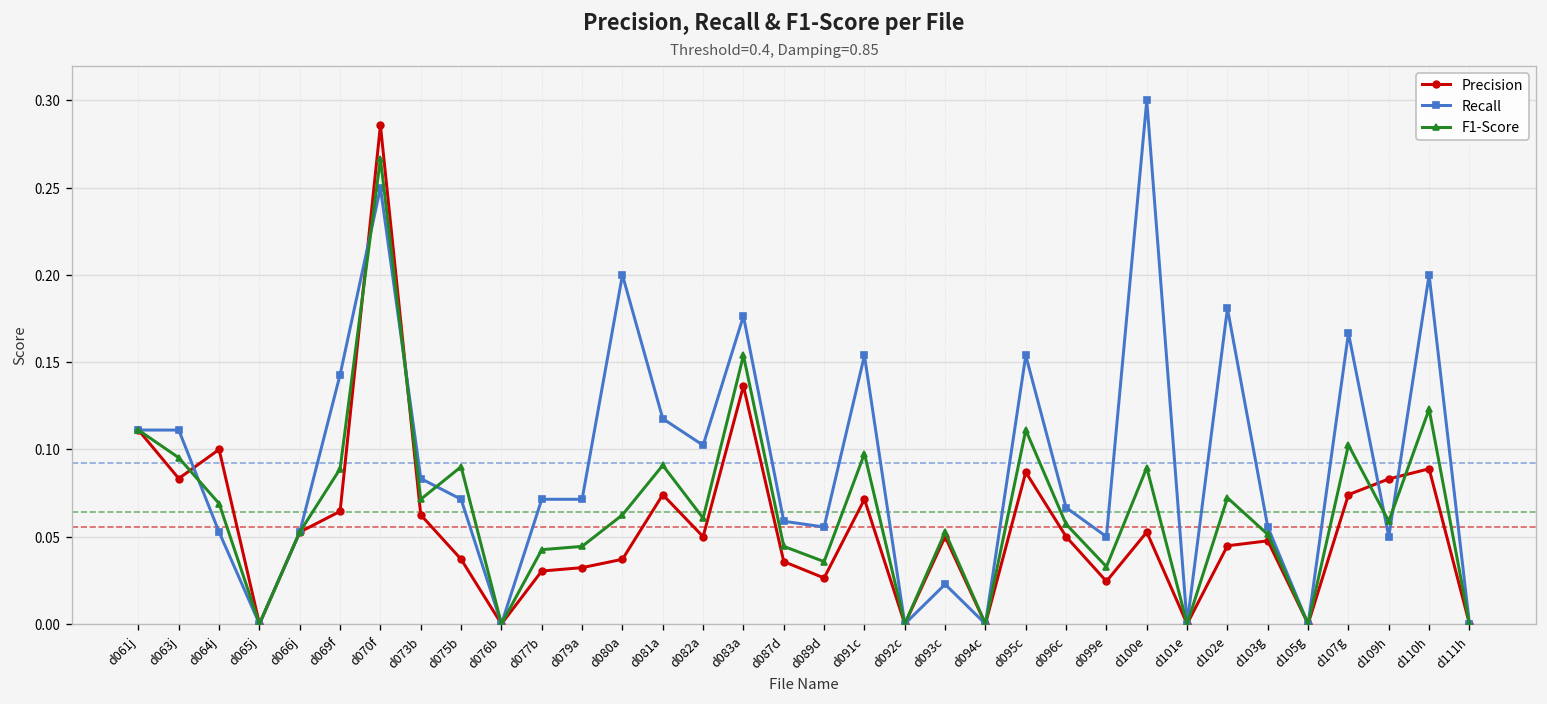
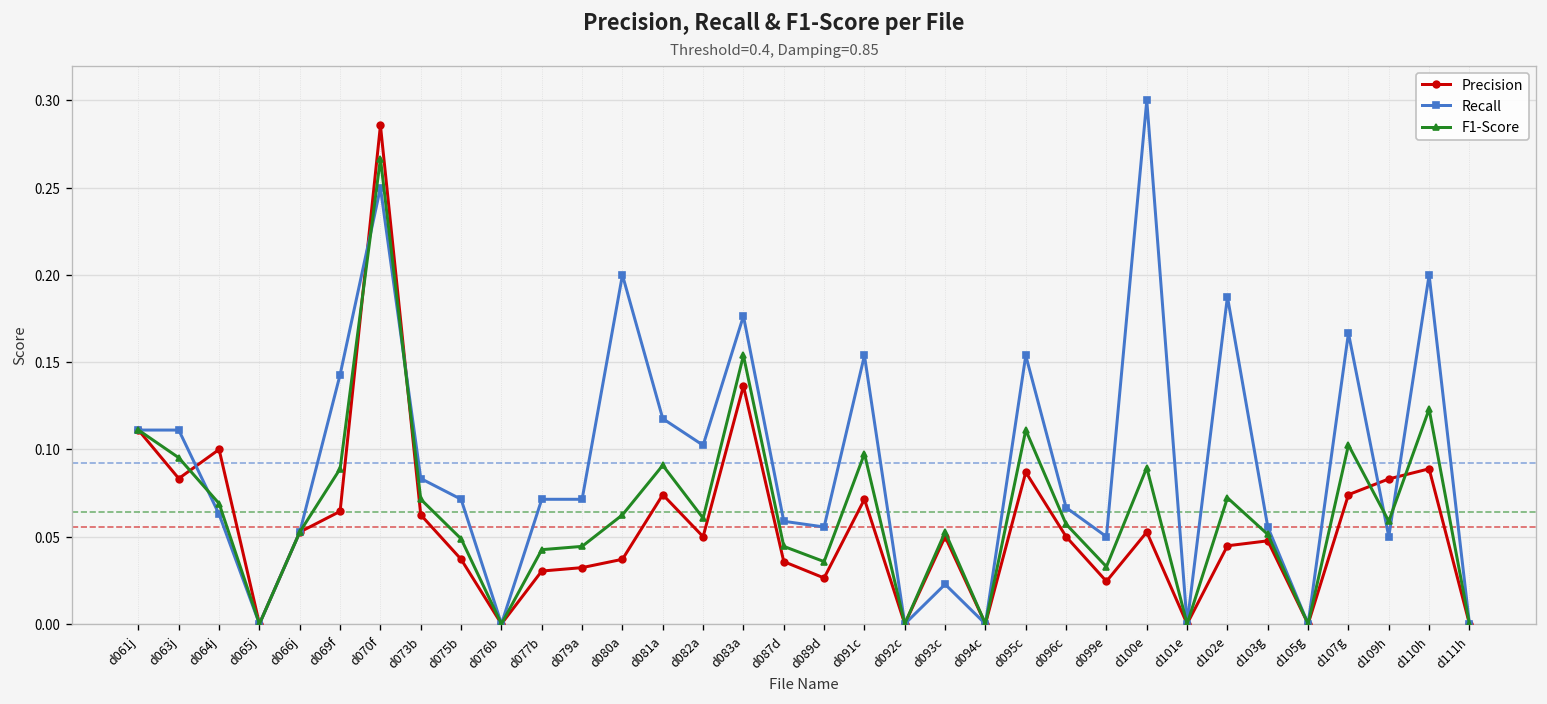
  {
    "Precision": {
      "d063j": 0.083,
      "d064j": 0.100,
      "d069f": 0.065,
      "d070f": 0.286,
      "d073b": 0.063,
      "d075b": 0.037,
      "d077b": 0.030,
      "d079a": 0.032,
      "d080a": 0.037,
      "d081a": 0.074,
      "d082a": 0.050,
      "d083a": 0.136,
      "d087d": 0.036,
      "d089d": 0.026,
      "d091c": 0.071,
      "d093c": 0.050,
      "d095c": 0.087,
      "d096c": 0.050,
      "d099e": 0.024,
      "d100e": 0.053,
      "d102e": 0.045,
      "d103g": 0.048,
      "d107g": 0.074,
      "d109h": 0.083,
      "d110h": 0.089
    },
    "Recall": {
      "d063j": 0.111,
-     "d064j": 0.053,
+     "d064j": 0.063,
      "d069f": 0.143,
      "d070f": 0.250,
      "d073b": 0.083,
      "d075b": 0.071,
      "d077b": 0.071,
      "d079a": 0.071,
      "d080a": 0.200,
      "d081a": 0.118,
      "d082a": 0.102,
      "d083a": 0.176,
      "d087d": 0.059,
      "d089d": 0.056,
      "d091c": 0.154,
      "d093c": 0.023,
      "d095c": 0.154,
      "d096c": 0.067,
      "d099e": 0.050,
      "d100e": 0.300,
-     "d102e": 0.181,
+     "d102e": 0.188,
      "d103g": 0.056,
      "d107g": 0.167,
      "d109h": 0.050,
      "d110h": 0.200
    },
    "F1-Score": {
      "d063j": 0.095,
      "d064j": 0.069,
      "d069f": 0.089,
      "d070f": 0.267,
      "d073b": 0.071,
-     "d075b": 0.090,
+     "d075b": 0.049,
      "d077b": 0.043,
      "d079a": 0.044,
      "d080a": 0.063,
      "d081a": 0.091,
      "d082a": 0.061,
      "d083a": 0.154,
      "d087d": 0.044,
      "d089d": 0.036,
      "d091c": 0.098,
      "d093c": 0.053,
      "d095c": 0.111,
      "d096c": 0.057,
      "d099e": 0.033,
      "d100e": 0.090,
      "d102e": 0.072,
      "d103g": 0.051,
      "d107g": 0.103,
      "d109h": 0.059,
      "d110h": 0.123
    }
  }
